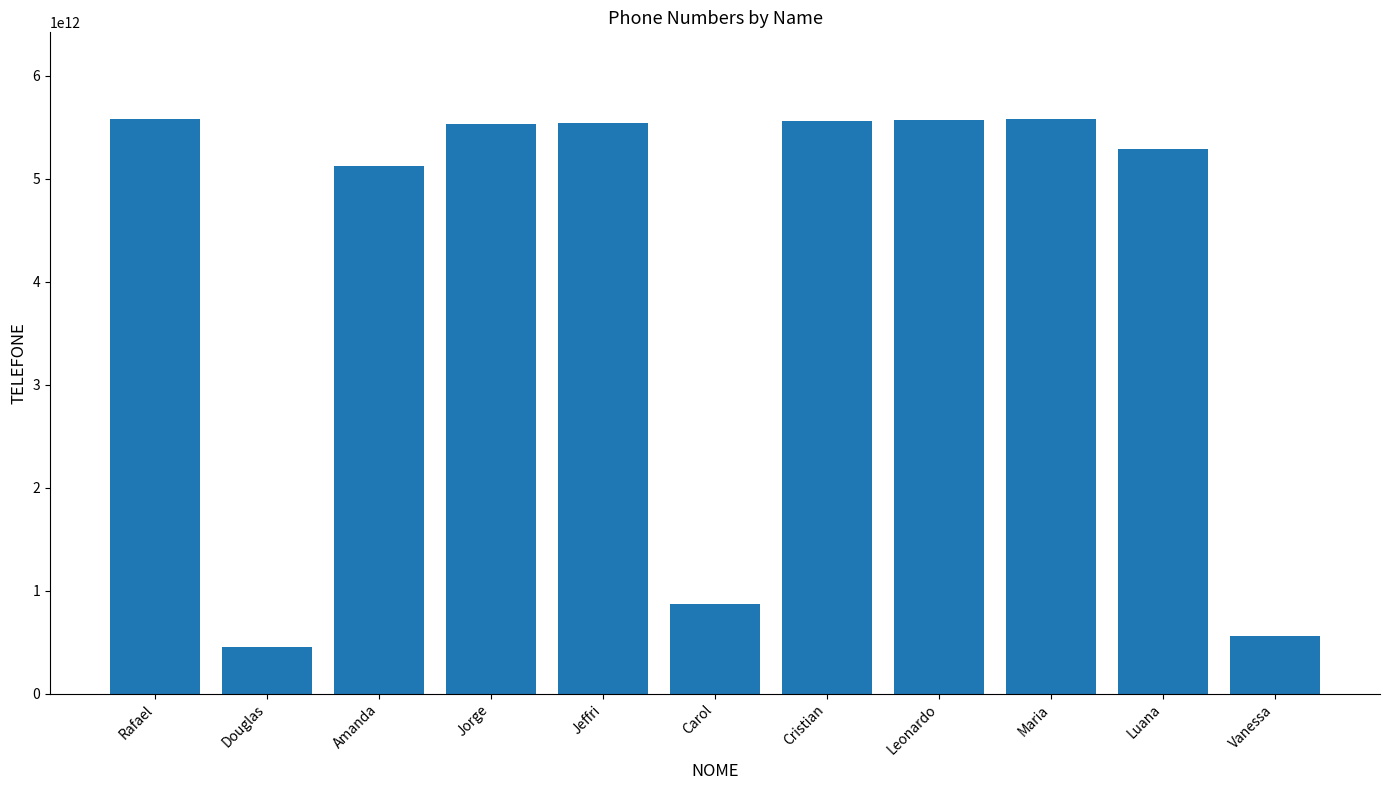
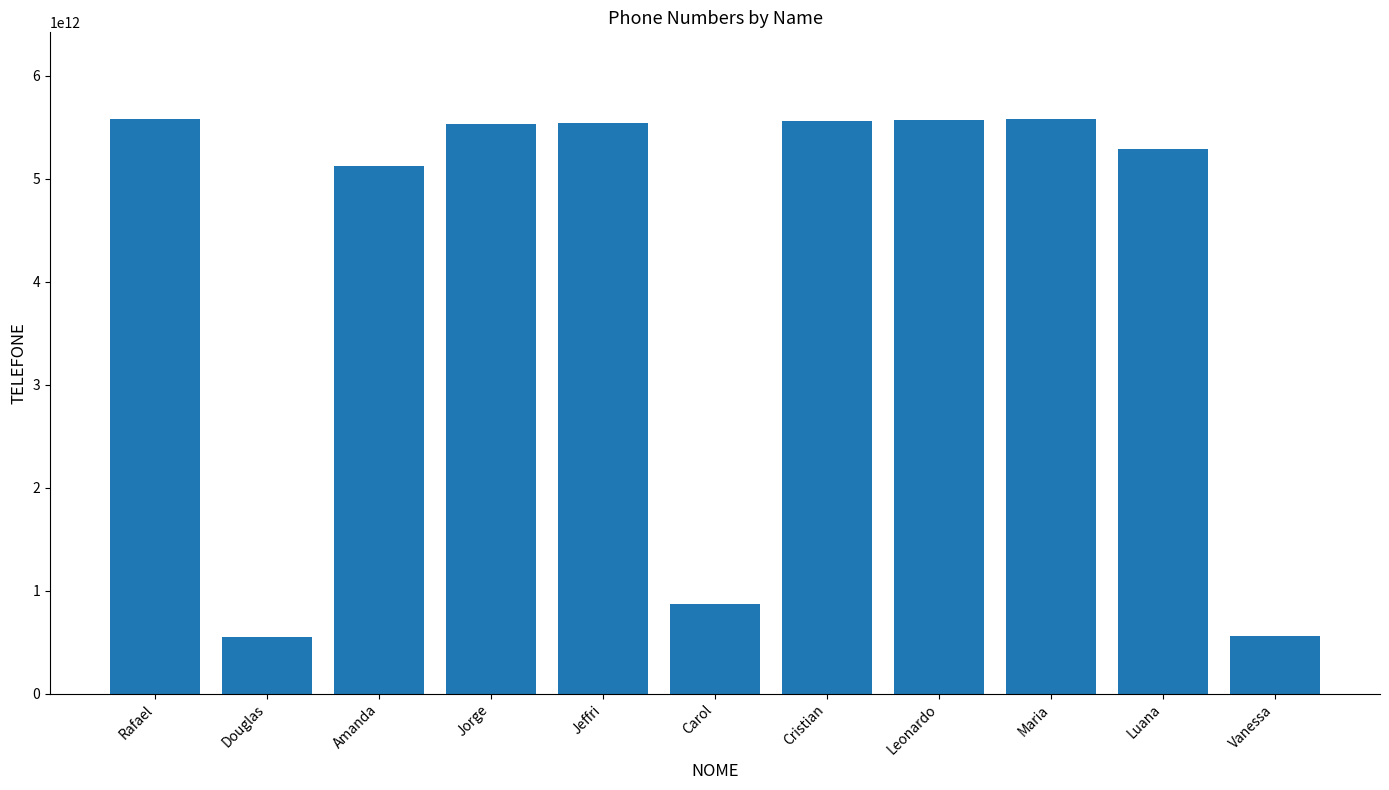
  {
    "Rafael": 5580000000000,
-   "Douglas": 450000000000,
+   "Douglas": 550000000000,
    "Amanda": 5120000000000,
    "Jorge": 5530000000000,
    "Jeffri": 5540000000000,
    "Carol": 870000000000,
    "Cristian": 5560000000000,
    "Leonardo": 5570000000000,
    "Maria": 5580000000000,
    "Luana": 5290000000000,
    "Vanessa": 560000000000
  }
